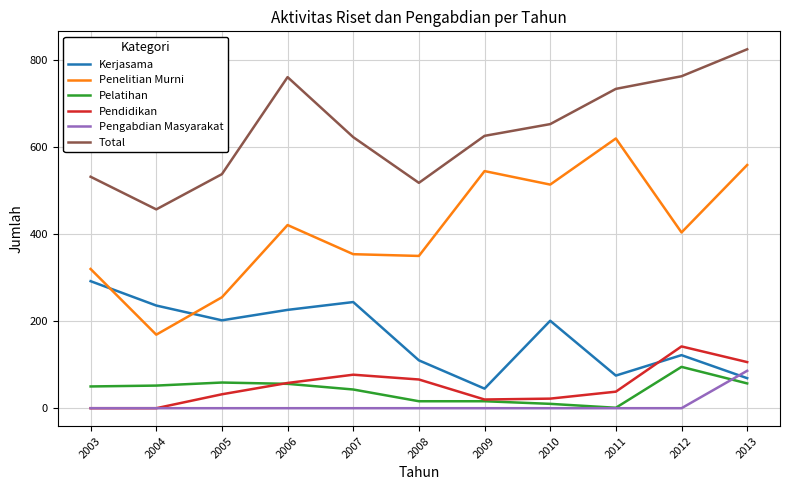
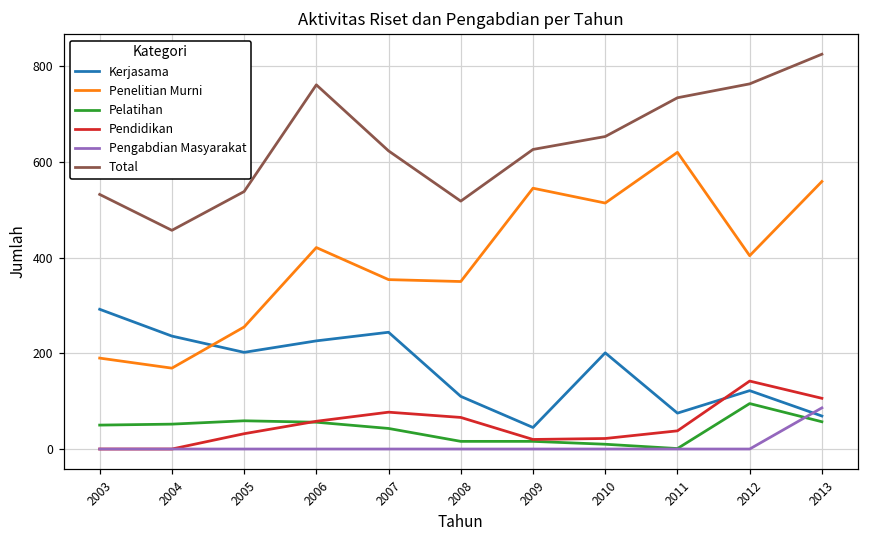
  {
    "Kerjasama": {
      "2003": 290,
      "2004": 240,
      "2005": 200,
      "2006": 230,
      "2007": 240,
      "2008": 110,
      "2009": 50,
      "2010": 200,
      "2011": 80,
      "2012": 120,
      "2013": 70
    },
    "Penelitian Murni": {
-     "2003": 320,
+     "2003": 190,
      "2004": 170,
      "2005": 260,
      "2006": 420,
      "2007": 350,
      "2008": 350,
      "2009": 550,
      "2010": 510,
      "2011": 620,
      "2012": 400,
      "2013": 560
    },
    "Pelatihan": {
      "2003": 50,
      "2004": 50,
      "2005": 60,
      "2007": 40,
      "2008": 20,
      "2010": 10,
      "2012": 100,
      "2013": 60
    },
    "Pendidikan": {
      "2005": 30,
      "2007": 80,
      "2008": 70,
      "2010": 20,
      "2011": 40,
      "2012": 140,
      "2013": 110
    },
    "Pengabdian Masyarakat": {
      "2005": 0,
      "2006": 0,
      "2007": 0,
      "2008": 0,
      "2009": 0,
      "2010": 0,
      "2012": 0,
      "2013": 90
    },
    "Total": {
      "2003": 530,
      "2004": 460,
      "2005": 540,
      "2006": 760,
      "2007": 620,
      "2008": 520,
      "2009": 630,
      "2010": 650,
      "2011": 730,
      "2012": 760,
      "2013": 830
    }
  }
